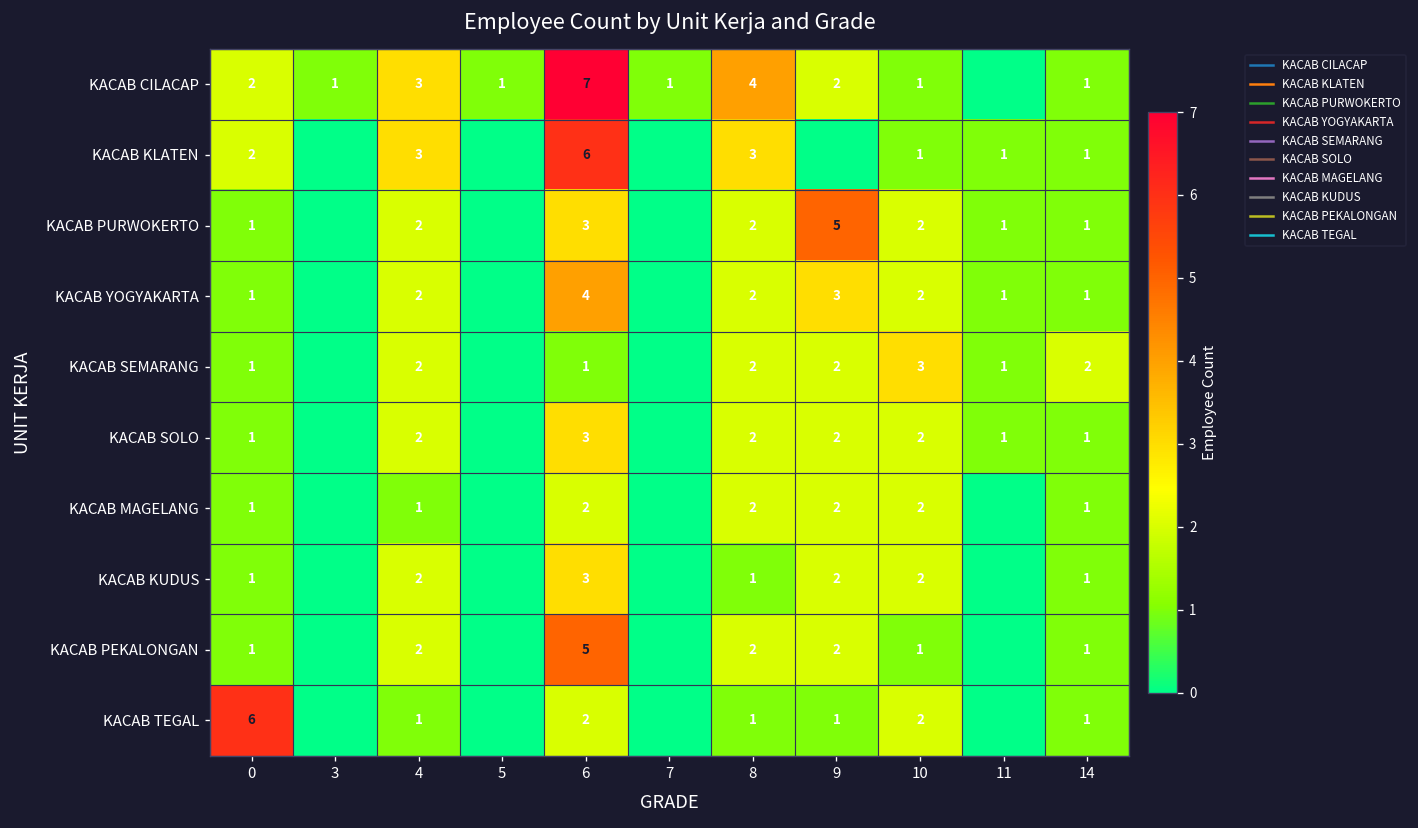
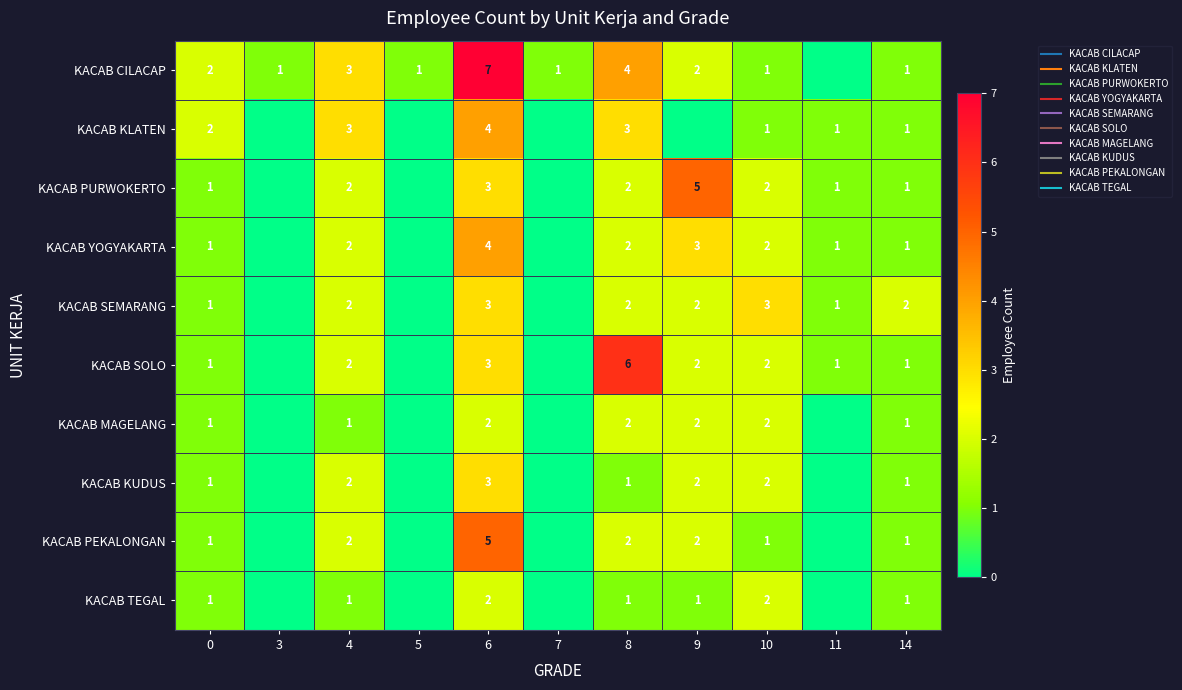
  {
    "KACAB CILACAP": {
      "0": 2,
      "3": 1,
      "4": 3,
      "5": 1,
      "6": 7,
      "7": 1,
      "8": 4,
      "9": 2,
      "10": 1,
      "14": 1
    },
    "KACAB KLATEN": {
      "0": 2,
      "4": 3,
-     "6": 6,
+     "6": 4,
      "8": 3,
      "10": 1,
      "11": 1,
      "14": 1
    },
    "KACAB PURWOKERTO": {
      "0": 1,
      "4": 2,
      "6": 3,
      "8": 2,
      "9": 5,
      "10": 2,
      "11": 1,
      "14": 1
    },
    "KACAB YOGYAKARTA": {
      "0": 1,
      "4": 2,
      "6": 4,
      "8": 2,
      "9": 3,
      "10": 2,
      "11": 1,
      "14": 1
    },
    "KACAB SEMARANG": {
      "0": 1,
      "4": 2,
-     "6": 1,
+     "6": 3,
      "8": 2,
      "9": 2,
      "10": 3,
      "11": 1,
      "14": 2
    },
    "KACAB SOLO": {
      "0": 1,
      "4": 2,
      "6": 3,
-     "8": 2,
+     "8": 6,
      "9": 2,
      "10": 2,
      "11": 1,
      "14": 1
    },
    "KACAB MAGELANG": {
      "0": 1,
      "4": 1,
      "6": 2,
      "8": 2,
      "9": 2,
      "10": 2,
      "14": 1
    },
    "KACAB KUDUS": {
      "0": 1,
      "4": 2,
      "6": 3,
      "8": 1,
      "9": 2,
      "10": 2,
      "14": 1
    },
    "KACAB PEKALONGAN": {
      "0": 1,
      "4": 2,
      "6": 5,
      "8": 2,
      "9": 2,
      "10": 1,
      "14": 1
    },
    "KACAB TEGAL": {
-     "0": 6,
+     "0": 1,
      "4": 1,
      "6": 2,
      "8": 1,
      "9": 1,
      "10": 2,
      "14": 1
    }
  }
